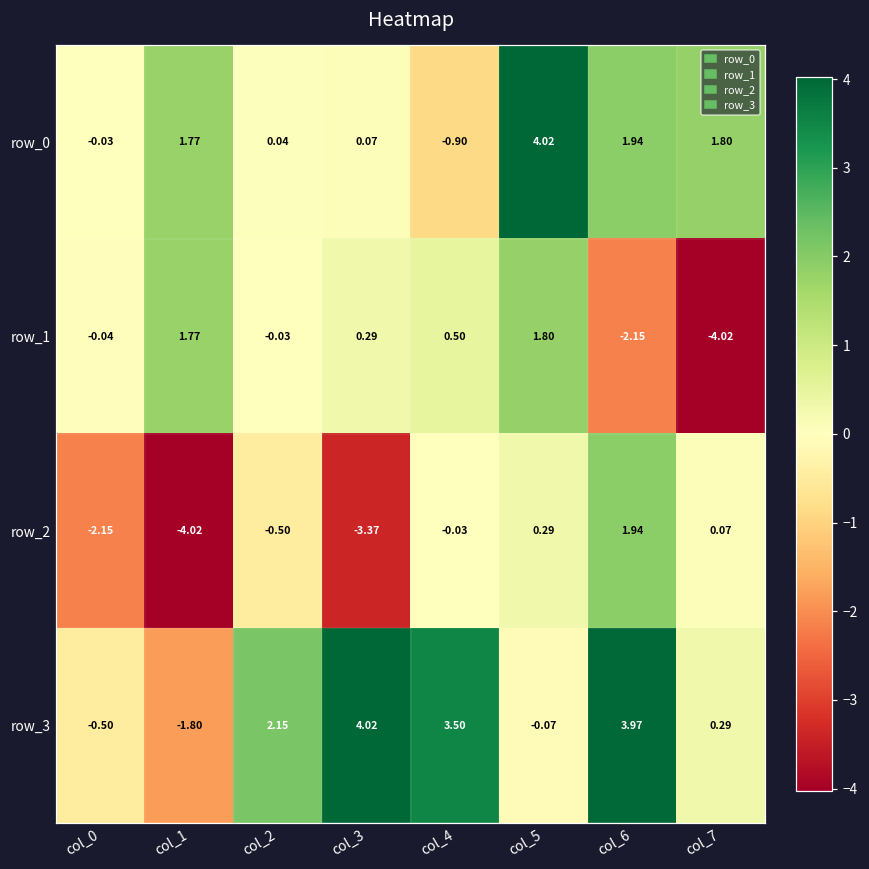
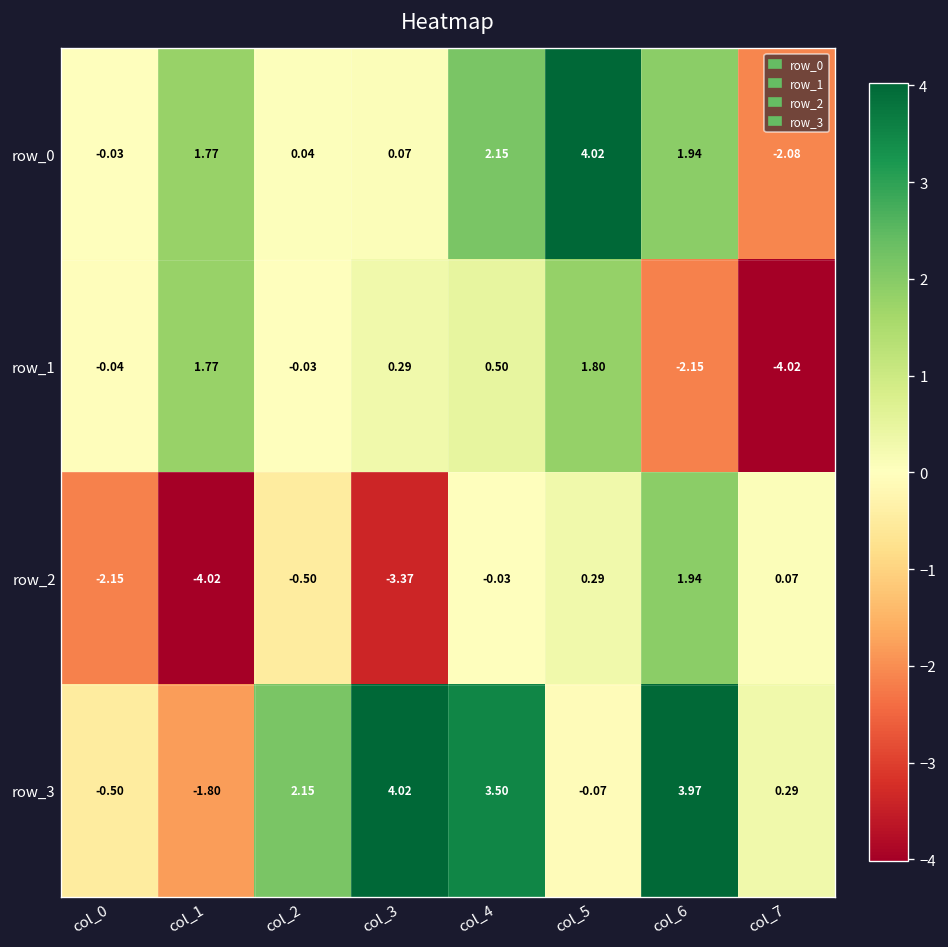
  {
    "row_0": {
      "col_0": -0.03,
      "col_1": 1.77,
      "col_2": 0.04,
      "col_3": 0.07,
-     "col_4": -0.90,
+     "col_4": 2.15,
      "col_5": 4.02,
      "col_6": 1.94,
-     "col_7": 1.80
+     "col_7": -2.08
    },
    "row_1": {
      "col_0": -0.04,
      "col_1": 1.77,
      "col_2": -0.03,
      "col_3": 0.29,
      "col_4": 0.50,
      "col_5": 1.80,
      "col_6": -2.15,
      "col_7": -4.02
    },
    "row_2": {
      "col_0": -2.15,
      "col_1": -4.02,
      "col_2": -0.50,
      "col_3": -3.37,
      "col_4": -0.03,
      "col_5": 0.29,
      "col_6": 1.94,
      "col_7": 0.07
    },
    "row_3": {
      "col_0": -0.50,
      "col_1": -1.80,
      "col_2": 2.15,
      "col_3": 4.02,
      "col_4": 3.50,
      "col_5": -0.07,
      "col_6": 3.97,
      "col_7": 0.29
    }
  }
